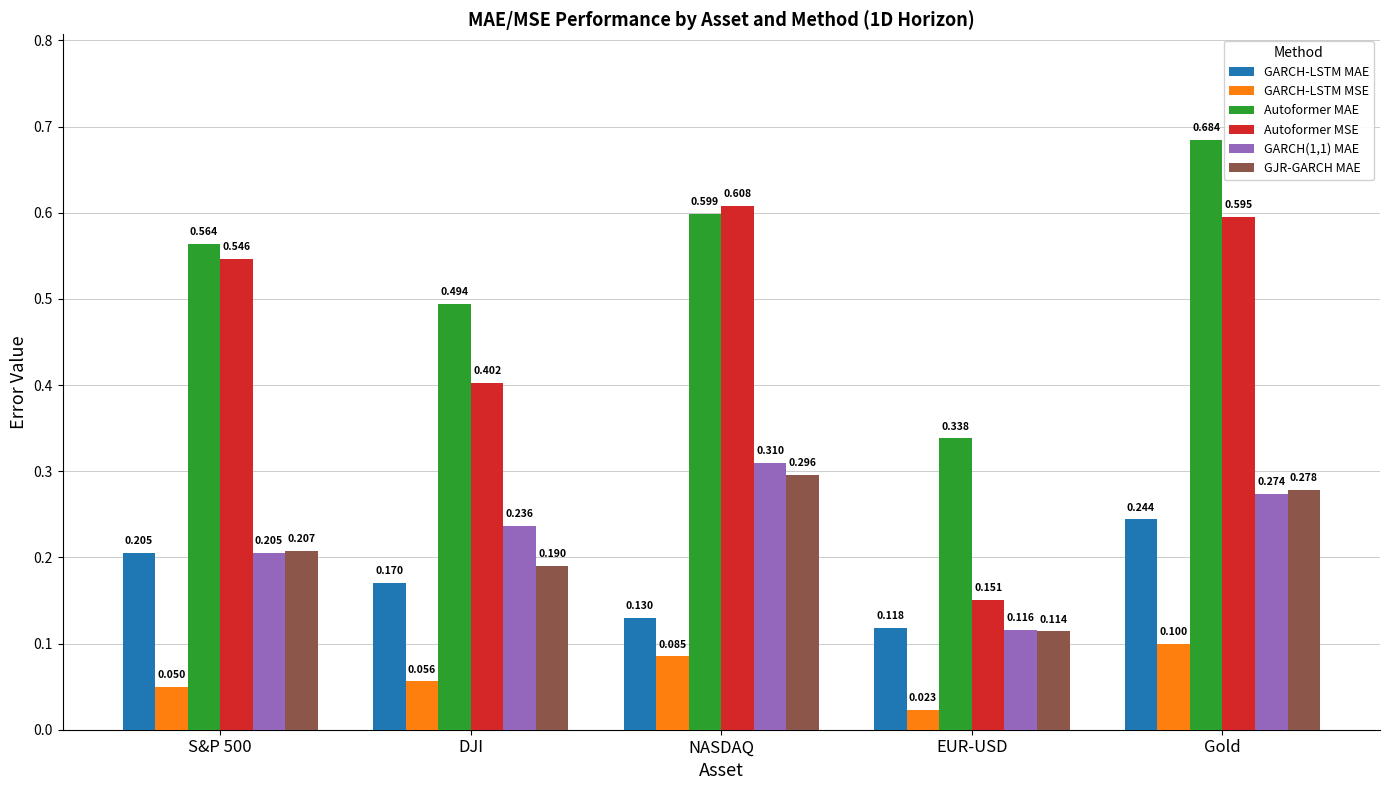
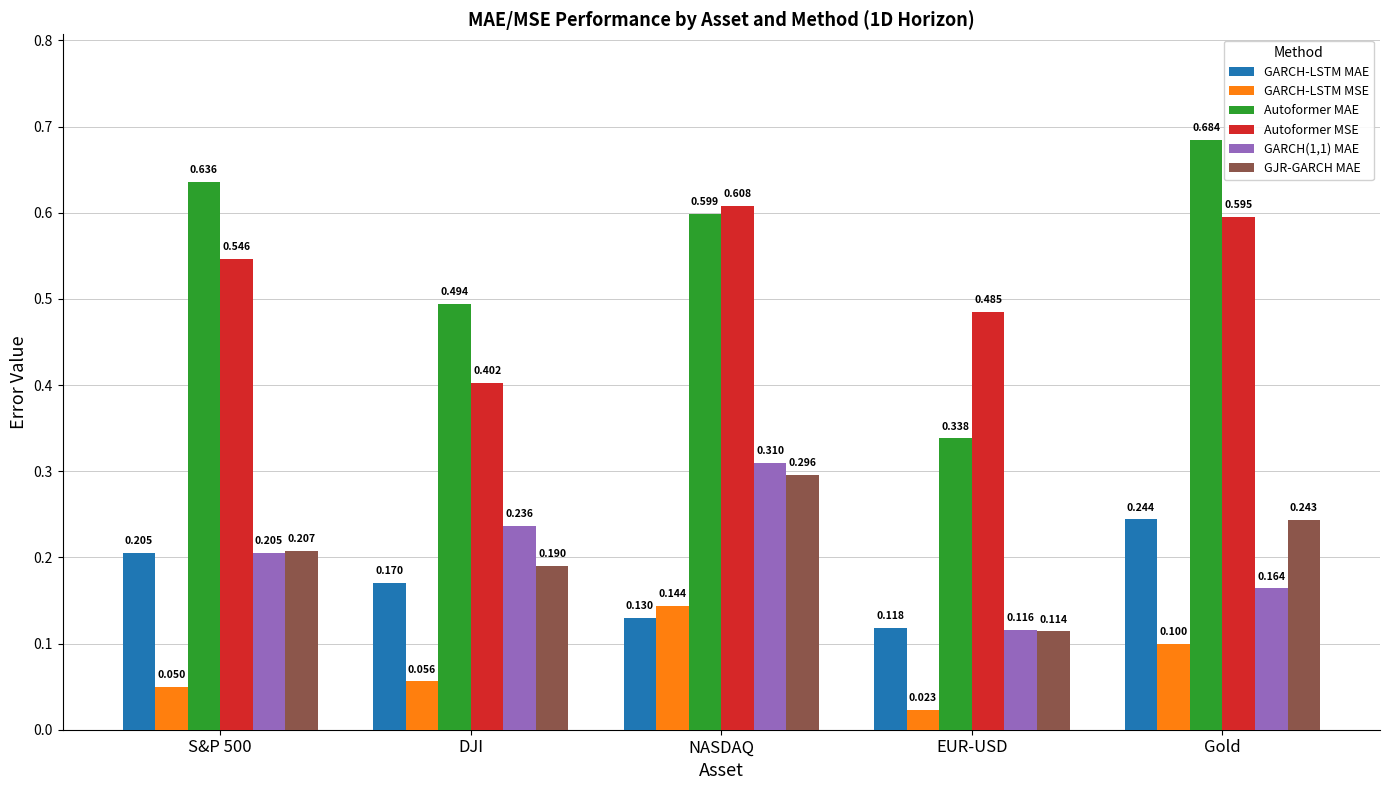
  {
    "GARCH-LSTM MAE": {
      "S&P 500": 0.205,
      "DJI": 0.170,
      "NASDAQ": 0.130,
      "EUR-USD": 0.118,
      "Gold": 0.244
    },
    "GARCH-LSTM MSE": {
      "S&P 500": 0.050,
      "DJI": 0.056,
-     "NASDAQ": 0.085,
+     "NASDAQ": 0.144,
      "EUR-USD": 0.023,
      "Gold": 0.100
    },
    "Autoformer MAE": {
-     "S&P 500": 0.564,
+     "S&P 500": 0.636,
      "DJI": 0.494,
      "NASDAQ": 0.599,
      "EUR-USD": 0.338,
      "Gold": 0.684
    },
    "Autoformer MSE": {
      "S&P 500": 0.546,
      "DJI": 0.402,
      "NASDAQ": 0.608,
-     "EUR-USD": 0.151,
+     "EUR-USD": 0.485,
      "Gold": 0.595
    },
    "GARCH(1,1) MAE": {
      "S&P 500": 0.205,
      "DJI": 0.236,
      "NASDAQ": 0.310,
      "EUR-USD": 0.116,
-     "Gold": 0.274
+     "Gold": 0.164
    },
    "GJR-GARCH MAE": {
      "S&P 500": 0.207,
      "DJI": 0.190,
      "NASDAQ": 0.296,
      "EUR-USD": 0.114,
-     "Gold": 0.278
+     "Gold": 0.243
    }
  }
